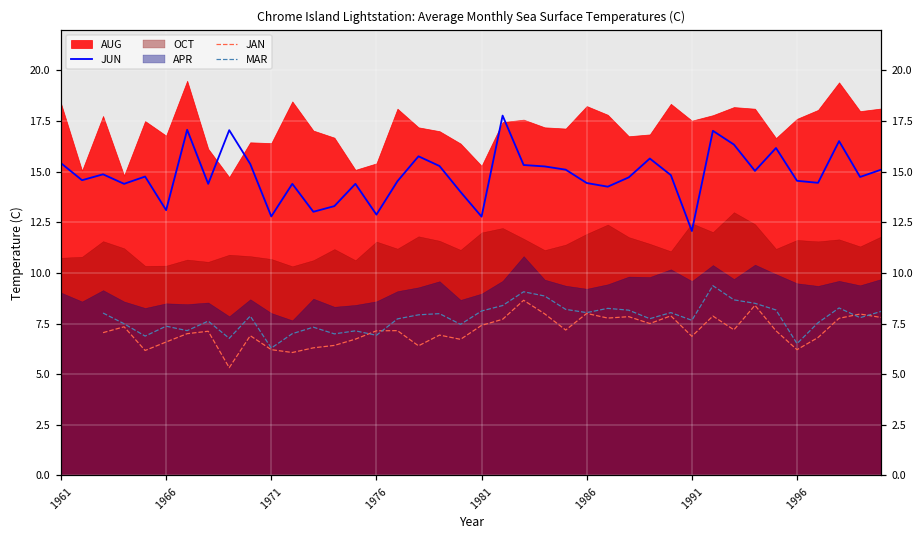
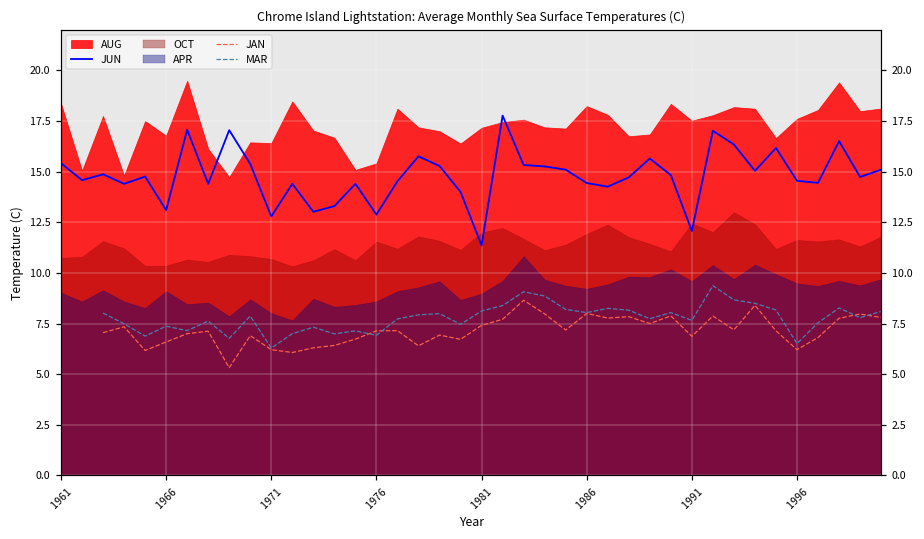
  {
    "JUN": {
      "1961": 15.4,
      "1966": 13.1,
      "1971": 12.8,
      "1976": 12.9,
-     "1981": 12.8,
+     "1981": 11.4,
      "1986": 14.4,
      "1991": 12.1,
      "1996": 14.6
    },
    "AUG": {
      "1961": 18.4,
      "1966": 16.8,
      "1971": 16.4,
      "1976": 15.4,
-     "1981": 15.3,
+     "1981": 17.2,
      "1986": 18.2,
      "1991": 17.5,
      "1996": 17.6
    },
    "OCT": {
      "1961": 10.8,
      "1966": 10.4,
      "1971": 10.7,
      "1976": 11.6,
      "1981": 12.0,
      "1986": 11.9,
      "1991": 12.5,
      "1996": 11.6
    },
    "JAN": {
      "1966": 6.6,
      "1976": 7.1,
      "1981": 7.4,
      "1991": 6.9,
      "1996": 6.2
    },
    "APR": {
      "1961": 9.0,
-     "1966": 8.5,
+     "1966": 9.1,
      "1971": 8.0,
      "1976": 8.6,
      "1981": 9.0,
      "1986": 9.2,
      "1991": 9.6,
      "1996": 9.5
    },
    "MAR": {
      "1966": 7.4,
      "1976": 6.9,
      "1981": 8.1,
      "1991": 7.7,
      "1996": 6.5
    }
  }
